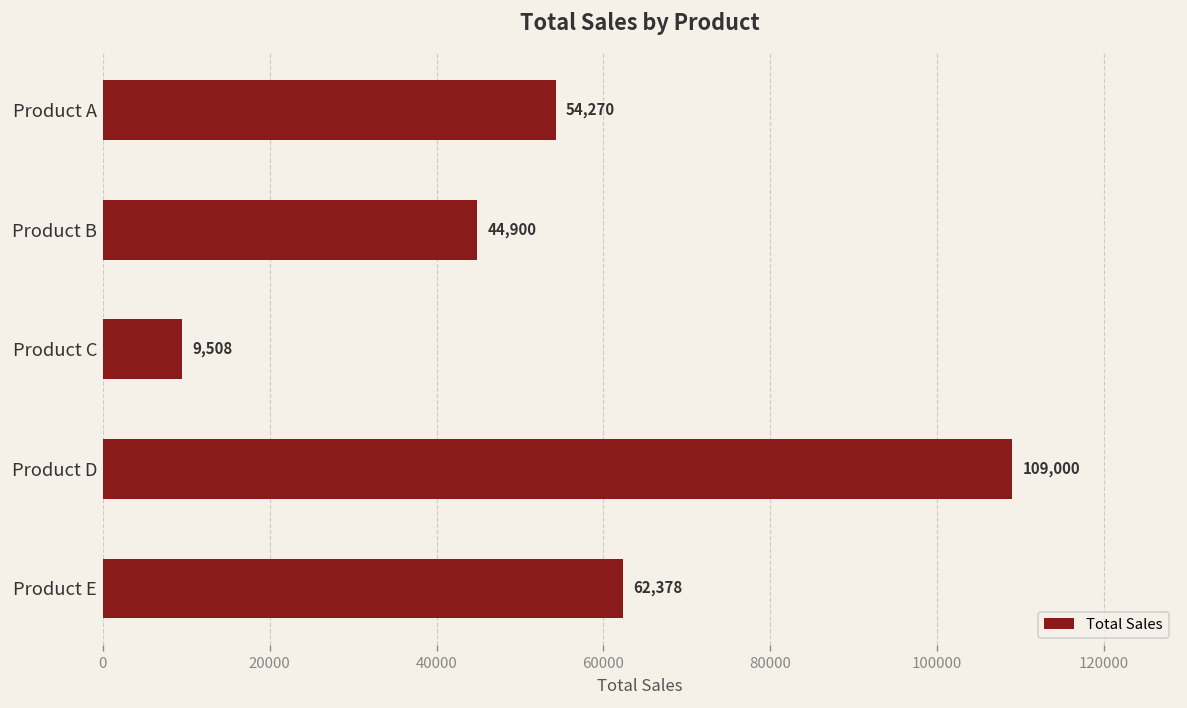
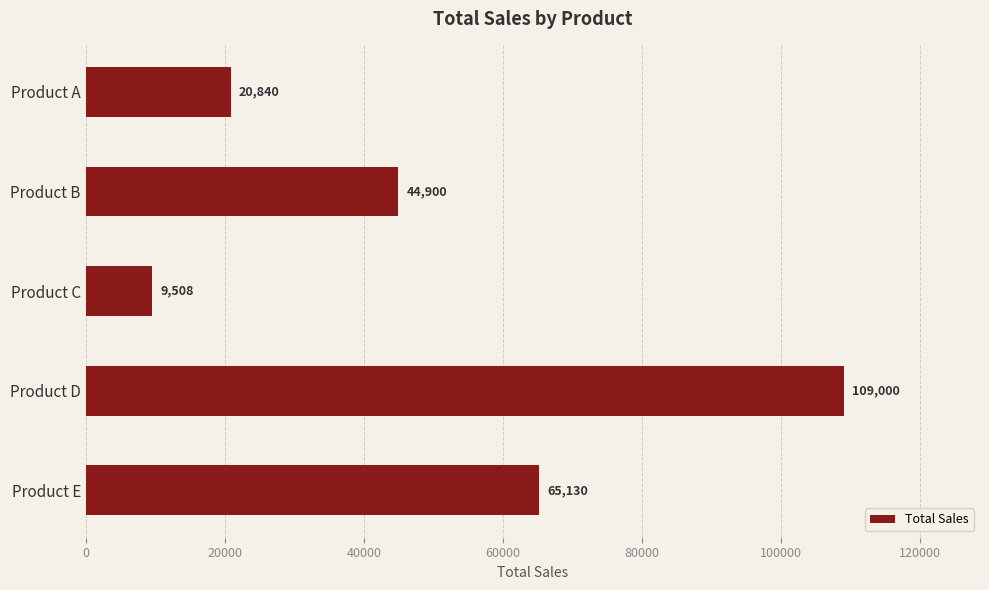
  {
-   "Product A": "54,270",
+   "Product A": "20,840",
    "Product B": "44,900",
    "Product C": "9,508",
    "Product D": "109,000",
-   "Product E": "62,378"
+   "Product E": "65,130"
  }
